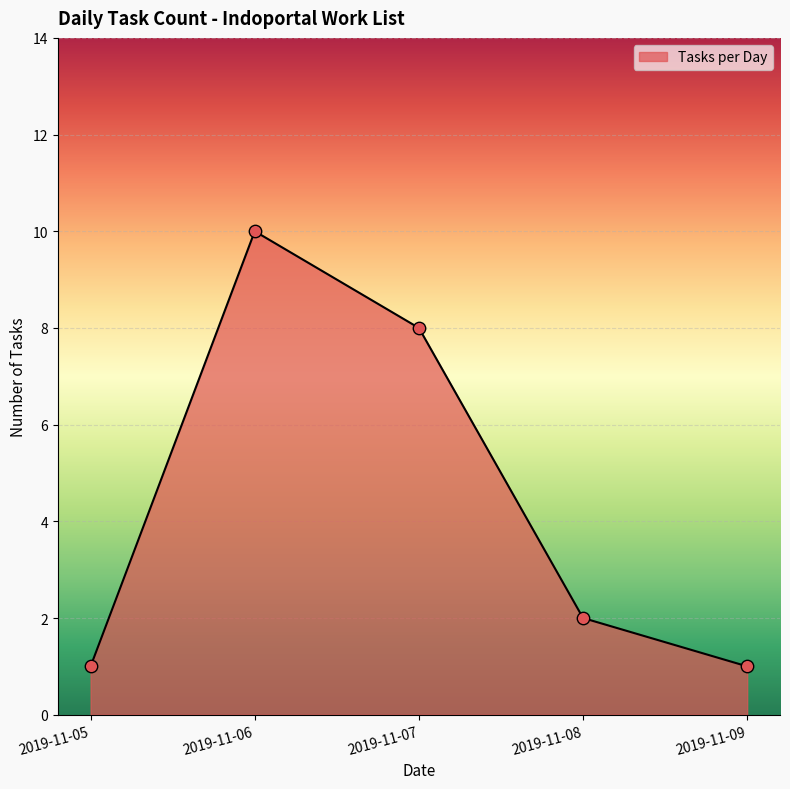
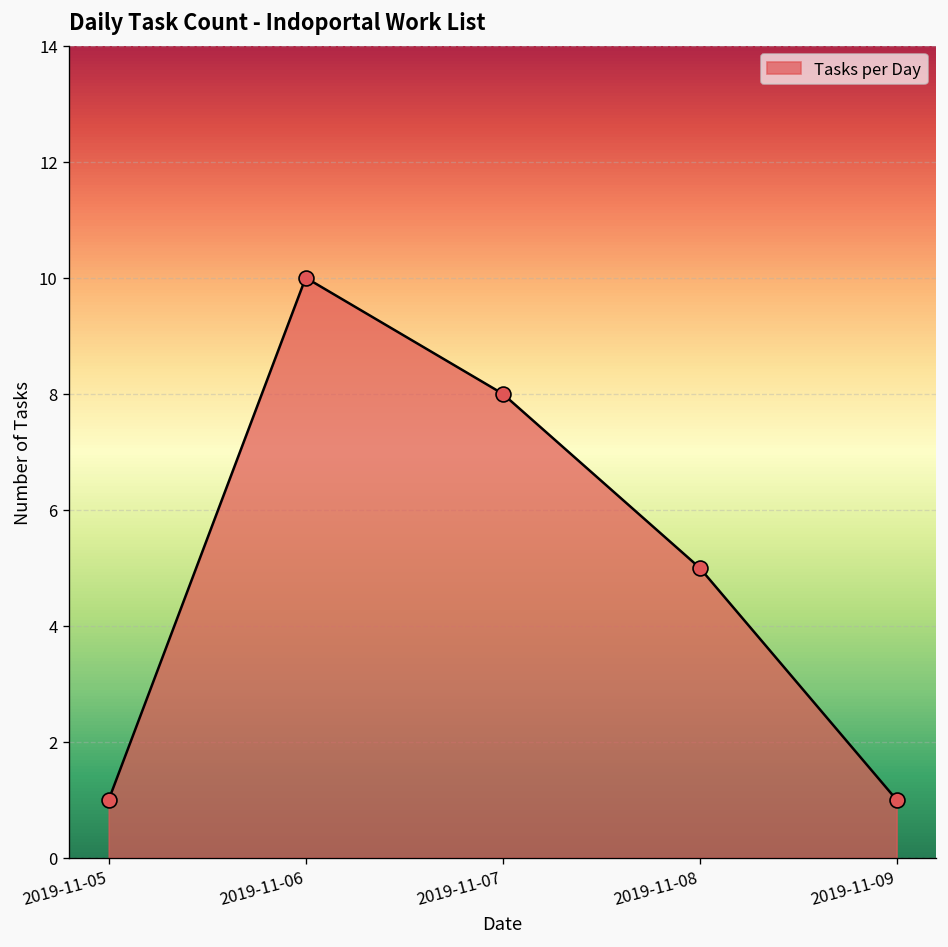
  {
    "2019-11-05": 1,
    "2019-11-06": 10,
    "2019-11-07": 8,
-   "2019-11-08": 2,
+   "2019-11-08": 5,
    "2019-11-09": 1
  }
